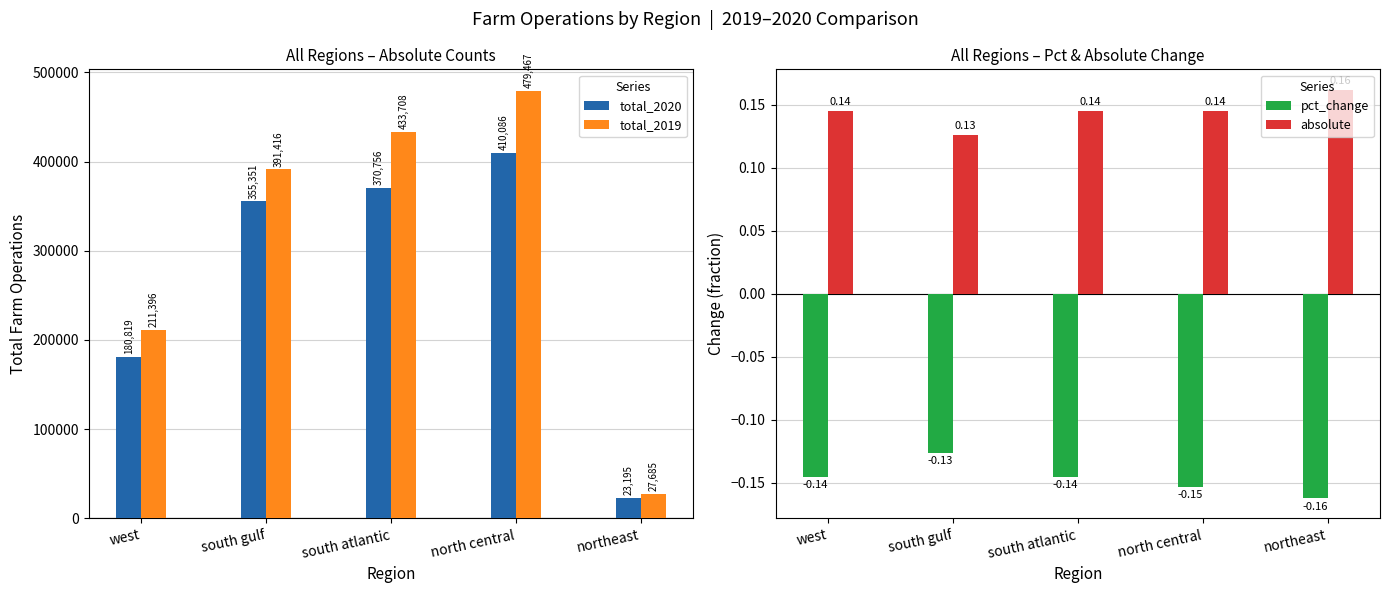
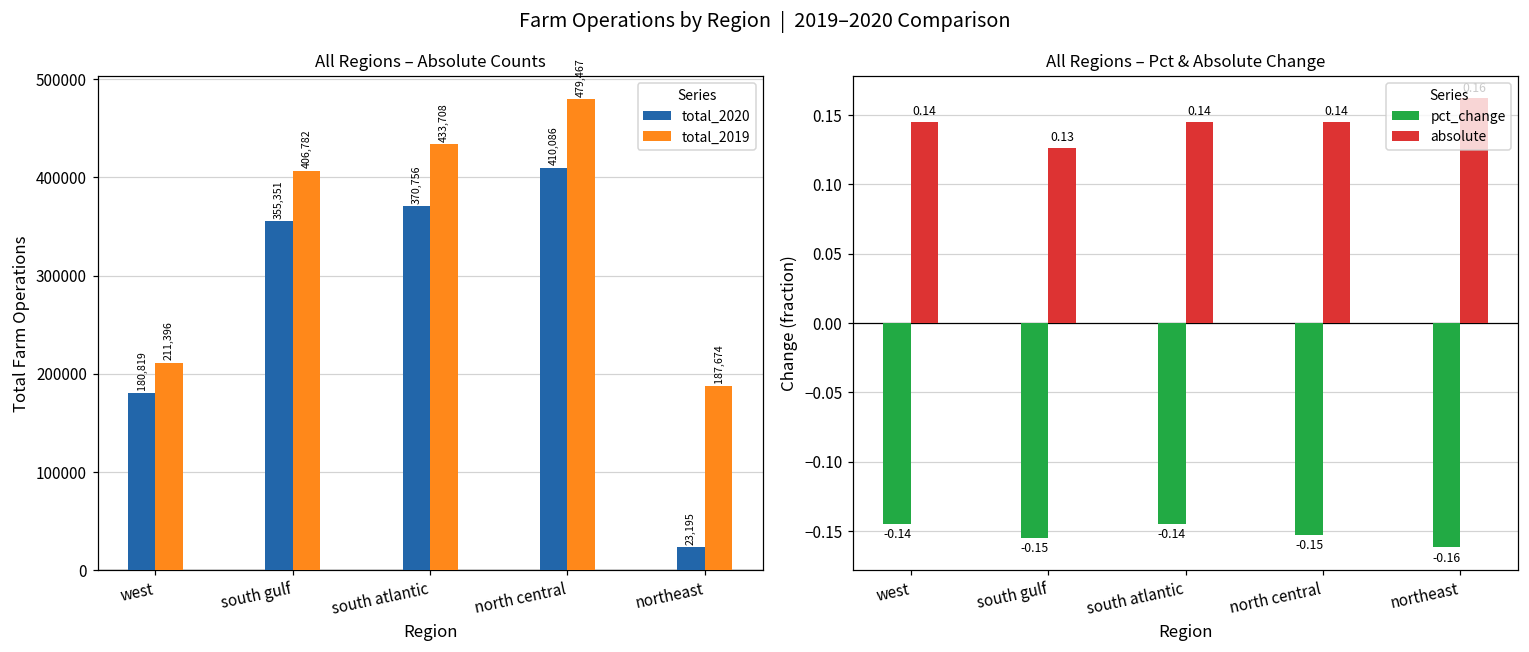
  {
    "All Regions – Absolute Counts": {
      "total_2020": {
        "west": "180,819",
        "south gulf": "355,351",
        "south atlantic": "370,756",
        "north central": "410,086",
        "northeast": "23,195"
      },
      "total_2019": {
        "west": "211,396",
-       "south gulf": "391,416",
+       "south gulf": "406,782",
        "south atlantic": "433,708",
        "north central": "479,467",
-       "northeast": "27,685"
+       "northeast": "187,674"
      }
    },
    "All Regions – Pct & Absolute Change": {
      "pct_change": {
        "west": "-0.14",
-       "south gulf": "-0.13",
+       "south gulf": "-0.15",
        "south atlantic": "-0.14",
        "north central": "-0.15",
        "northeast": "-0.16"
      },
      "absolute": {
        "west": "0.14",
        "south gulf": "0.13",
        "south atlantic": "0.14",
        "north central": "0.14"
      }
    }
  }
